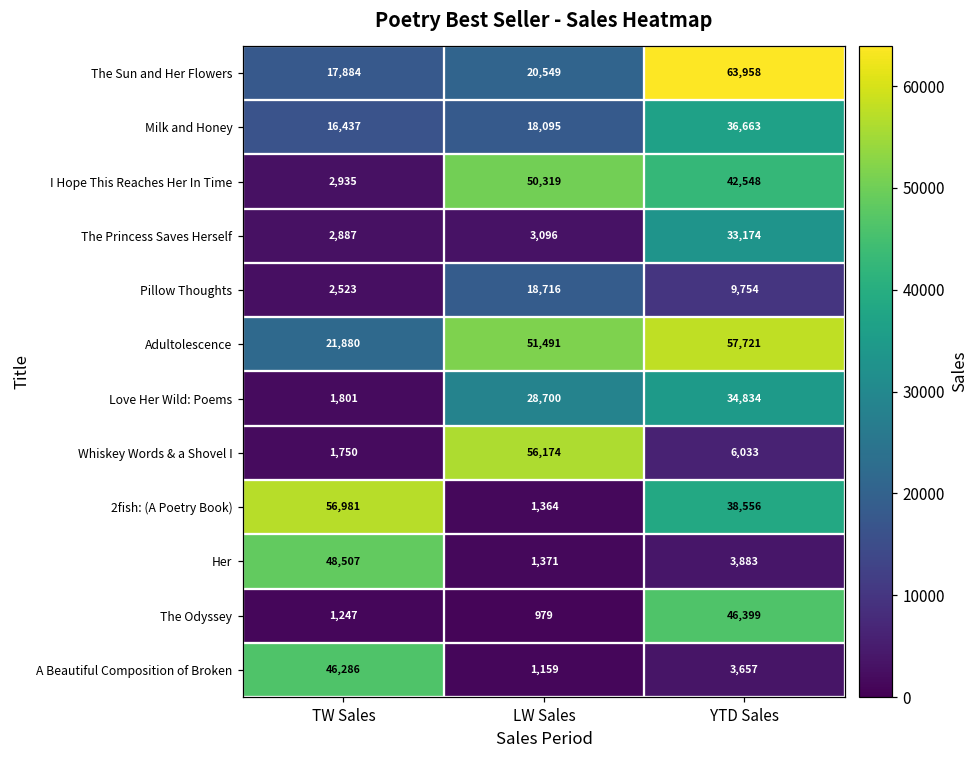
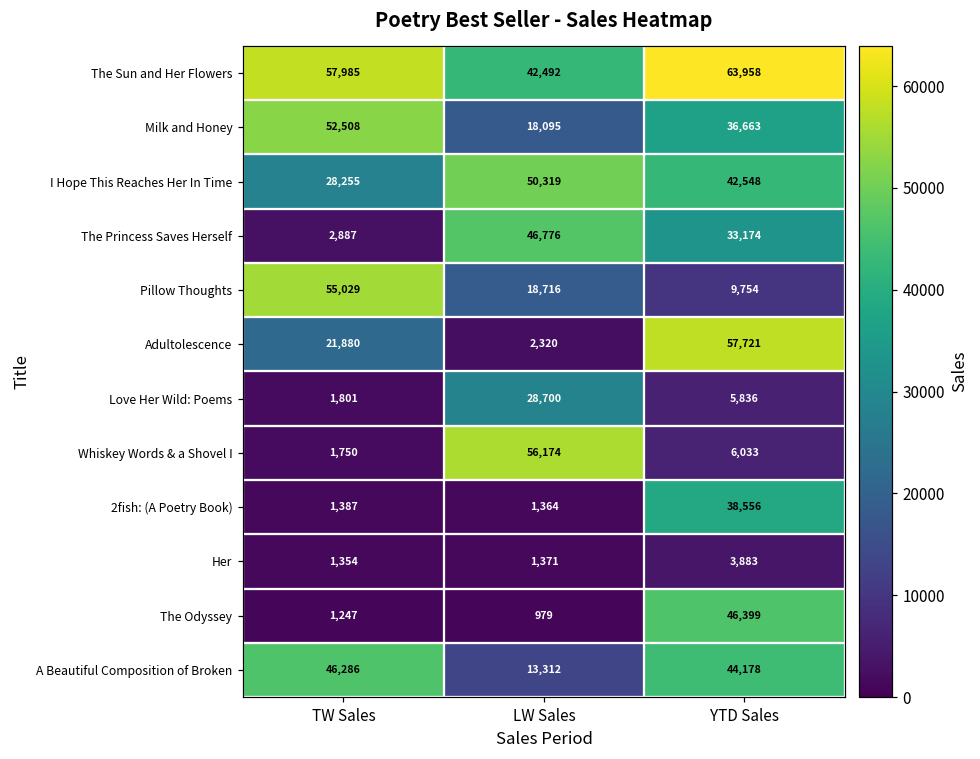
  {
    "The Sun and Her Flowers": {
-     "TW Sales": "17,884",
-     "LW Sales": "20,549",
+     "TW Sales": "57,985",
+     "LW Sales": "42,492",
      "YTD Sales": "63,958"
    },
    "Milk and Honey": {
-     "TW Sales": "16,437",
+     "TW Sales": "52,508",
      "LW Sales": "18,095",
      "YTD Sales": "36,663"
    },
    "I Hope This Reaches Her In Time": {
-     "TW Sales": "2,935",
+     "TW Sales": "28,255",
      "LW Sales": "50,319",
      "YTD Sales": "42,548"
    },
    "The Princess Saves Herself": {
      "TW Sales": "2,887",
-     "LW Sales": "3,096",
+     "LW Sales": "46,776",
      "YTD Sales": "33,174"
    },
    "Pillow Thoughts": {
-     "TW Sales": "2,523",
+     "TW Sales": "55,029",
      "LW Sales": "18,716",
      "YTD Sales": "9,754"
    },
    "Adultolescence": {
      "TW Sales": "21,880",
-     "LW Sales": "51,491",
+     "LW Sales": "2,320",
      "YTD Sales": "57,721"
    },
    "Love Her Wild: Poems": {
      "TW Sales": "1,801",
      "LW Sales": "28,700",
-     "YTD Sales": "34,834"
+     "YTD Sales": "5,836"
    },
    "Whiskey Words & a Shovel I": {
      "TW Sales": "1,750",
      "LW Sales": "56,174",
      "YTD Sales": "6,033"
    },
    "2fish: (A Poetry Book)": {
-     "TW Sales": "56,981",
+     "TW Sales": "1,387",
      "LW Sales": "1,364",
      "YTD Sales": "38,556"
    },
    "Her": {
-     "TW Sales": "48,507",
+     "TW Sales": "1,354",
      "LW Sales": "1,371",
      "YTD Sales": "3,883"
    },
    "The Odyssey": {
      "TW Sales": "1,247",
      "LW Sales": "979",
      "YTD Sales": "46,399"
    },
    "A Beautiful Composition of Broken": {
      "TW Sales": "46,286",
-     "LW Sales": "1,159",
-     "YTD Sales": "3,657"
+     "LW Sales": "13,312",
+     "YTD Sales": "44,178"
    }
  }
